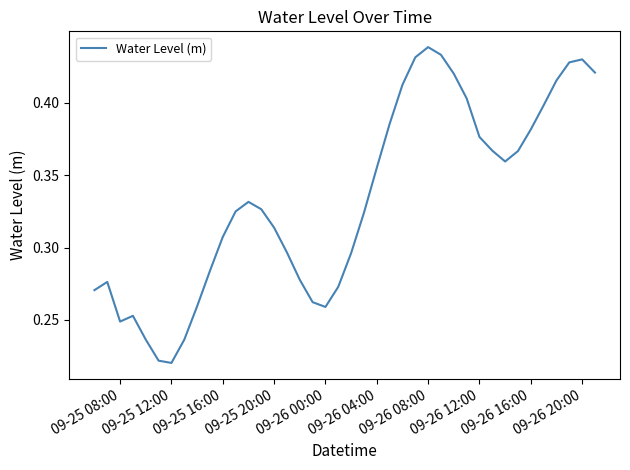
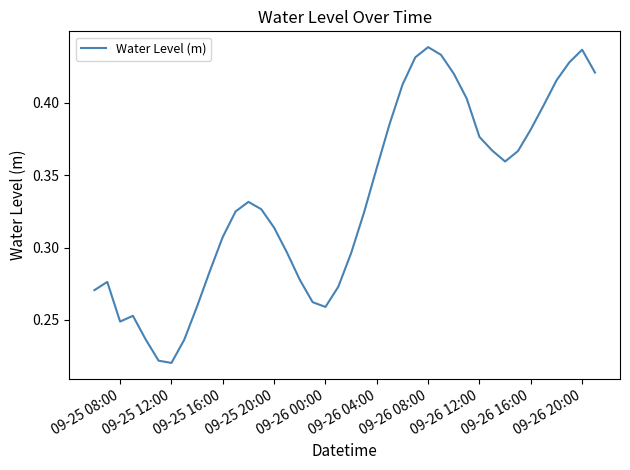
  {
    "09-25 08:00": 0.249,
    "09-25 12:00": 0.220,
    "09-25 16:00": 0.307,
    "09-25 20:00": 0.314,
    "09-26 00:00": 0.259,
    "09-26 04:00": 0.355,
    "09-26 08:00": 0.438,
    "09-26 12:00": 0.376,
    "09-26 16:00": 0.382,
-   "09-26 20:00": 0.430
+   "09-26 20:00": 0.437
  }
